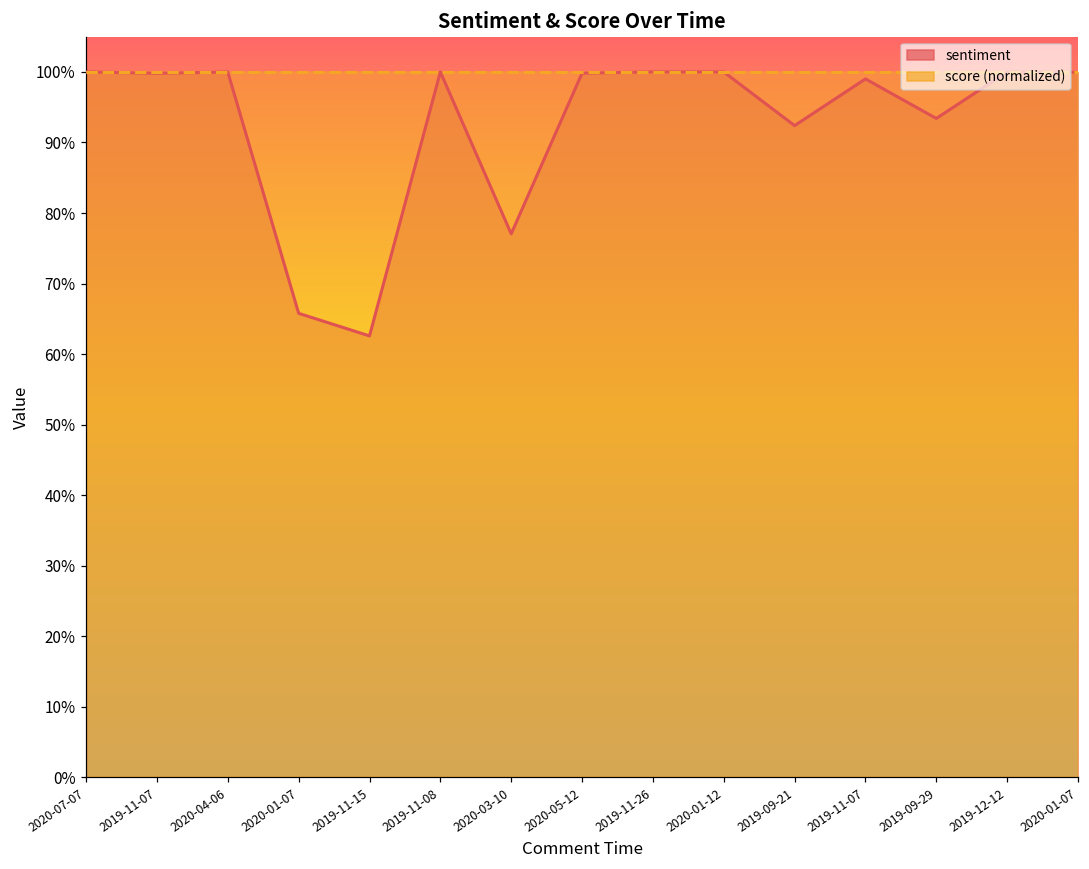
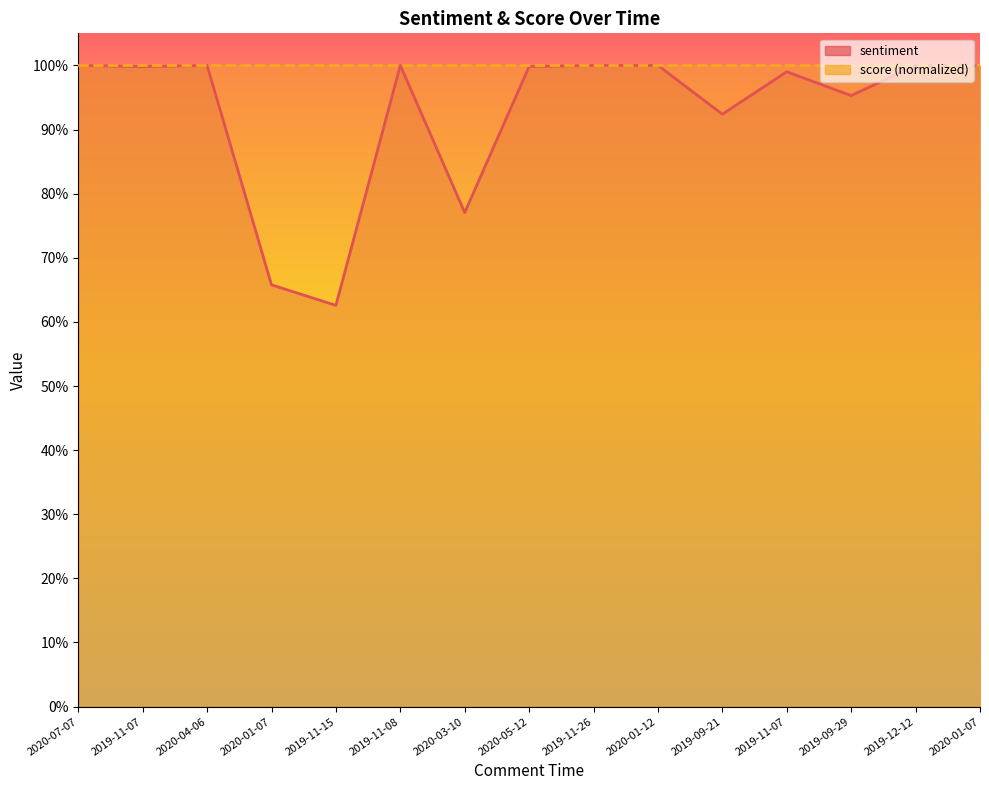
  {
    "sentiment": {
      "2019-11-15": "63%",
      "2020-03-10": "77%",
      "2019-09-21": "92%",
-     "2019-09-29": "93%"
+     "2019-09-29": "95%"
    },
    "score (normalized)": {
      "2019-11-15": "100%",
      "2020-03-10": "100%",
      "2019-09-21": "100%"
    }
  }
